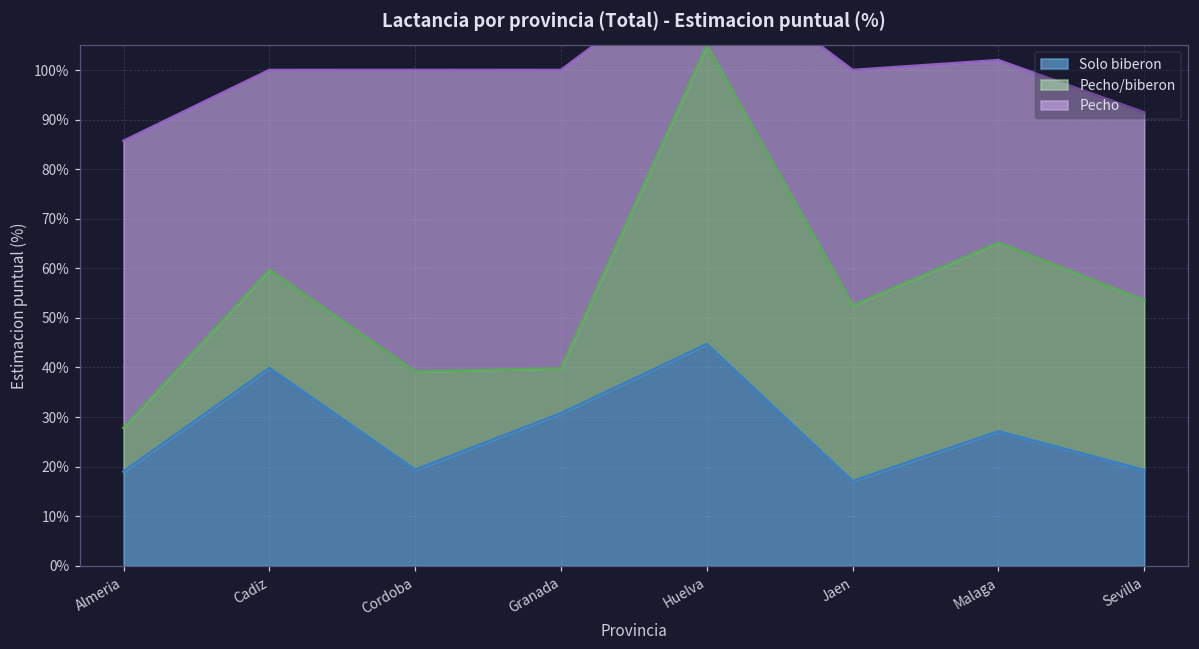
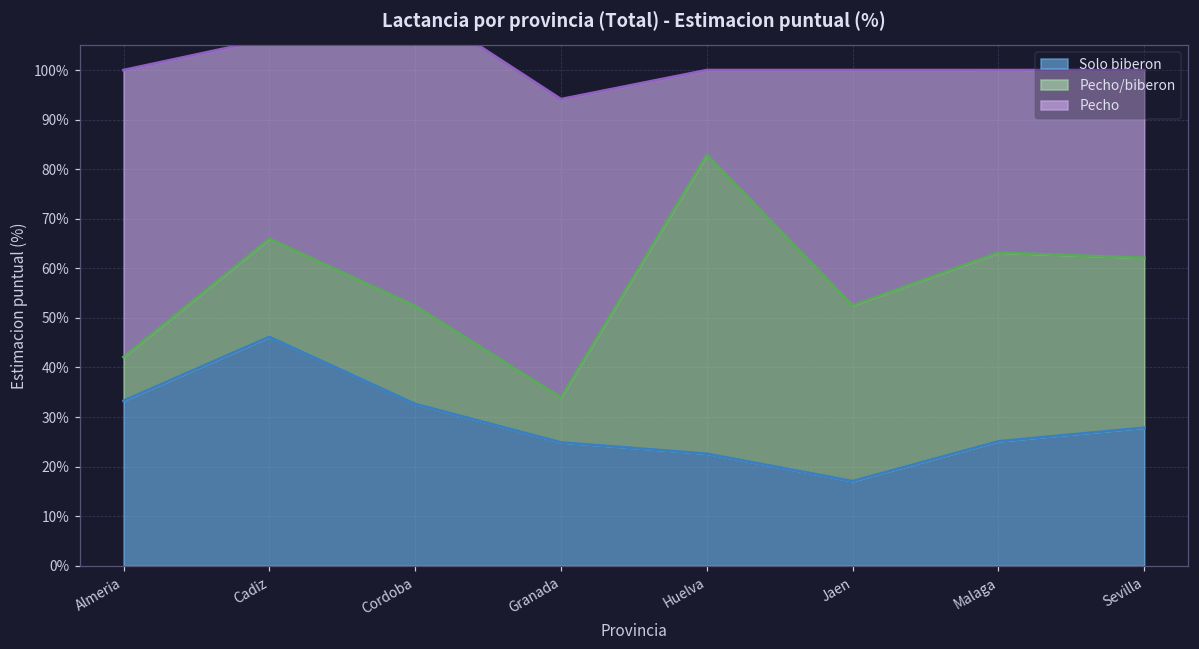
  {
    "Solo biberon": {
-     "Almeria": "19%",
-     "Cadiz": "40%",
-     "Cordoba": "19%",
-     "Granada": "31%",
-     "Huelva": "45%",
+     "Almeria": "33%",
+     "Cadiz": "46%",
+     "Cordoba": "33%",
+     "Granada": "25%",
+     "Huelva": "23%",
      "Jaen": "17%",
-     "Malaga": "27%",
-     "Sevilla": "19%"
+     "Malaga": "25%",
+     "Sevilla": "28%"
    },
    "Pecho/biberon": {
      "Almeria": "9%",
      "Cadiz": "20%",
      "Cordoba": "20%",
      "Granada": "9%",
      "Huelva": "60%",
      "Jaen": "35%",
      "Malaga": "38%",
      "Sevilla": "34%"
    },
    "Pecho": {
      "Almeria": "58%",
      "Granada": "60%",
      "Jaen": "48%",
      "Malaga": "37%"
    }
  }
